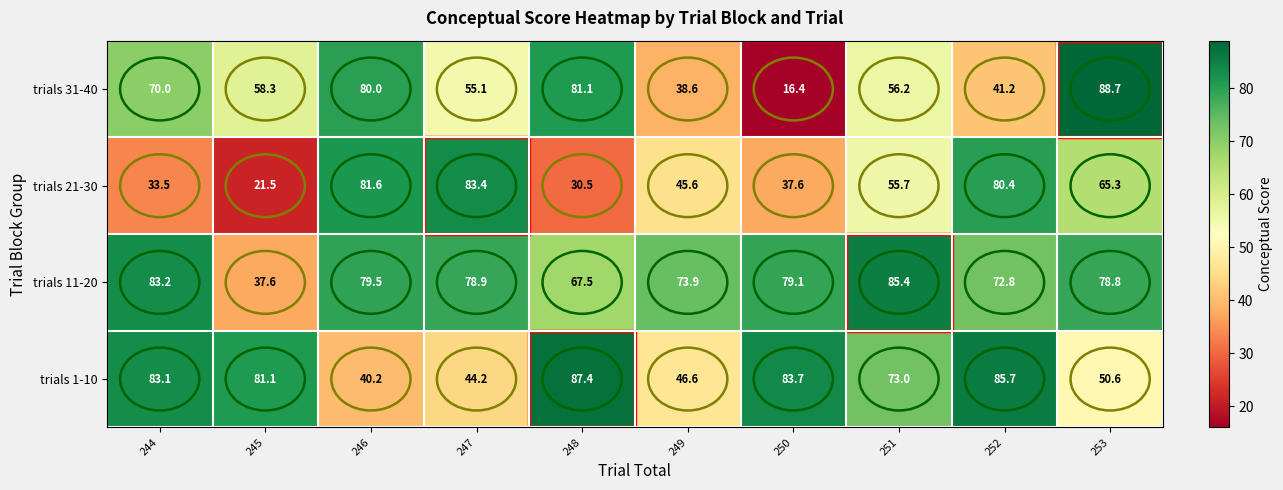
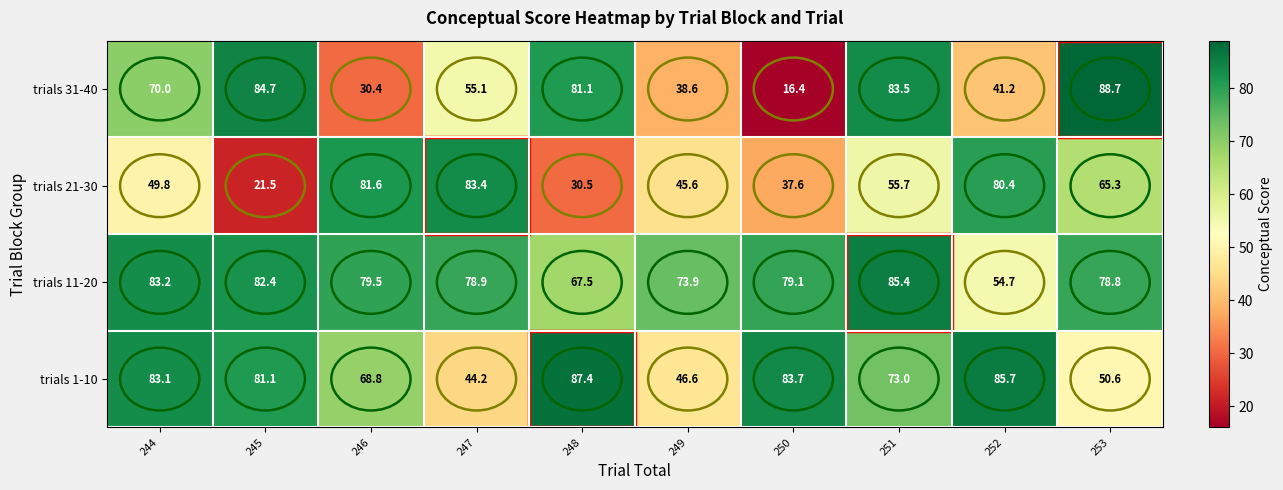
  {
    "trials 31-40": {
      "244": 70.0,
-     "245": 58.3,
-     "246": 80.0,
+     "245": 84.7,
+     "246": 30.4,
      "247": 55.1,
      "248": 81.1,
      "249": 38.6,
      "250": 16.4,
-     "251": 56.2,
+     "251": 83.5,
      "252": 41.2,
      "253": 88.7
    },
    "trials 21-30": {
-     "244": 33.5,
+     "244": 49.8,
      "245": 21.5,
      "246": 81.6,
      "247": 83.4,
      "248": 30.5,
      "249": 45.6,
      "250": 37.6,
      "251": 55.7,
      "252": 80.4,
      "253": 65.3
    },
    "trials 11-20": {
      "244": 83.2,
-     "245": 37.6,
+     "245": 82.4,
      "246": 79.5,
      "247": 78.9,
      "248": 67.5,
      "249": 73.9,
      "250": 79.1,
      "251": 85.4,
-     "252": 72.8,
+     "252": 54.7,
      "253": 78.8
    },
    "trials 1-10": {
      "244": 83.1,
      "245": 81.1,
-     "246": 40.2,
+     "246": 68.8,
      "247": 44.2,
      "248": 87.4,
      "249": 46.6,
      "250": 83.7,
      "251": 73.0,
      "252": 85.7,
      "253": 50.6
    }
  }
